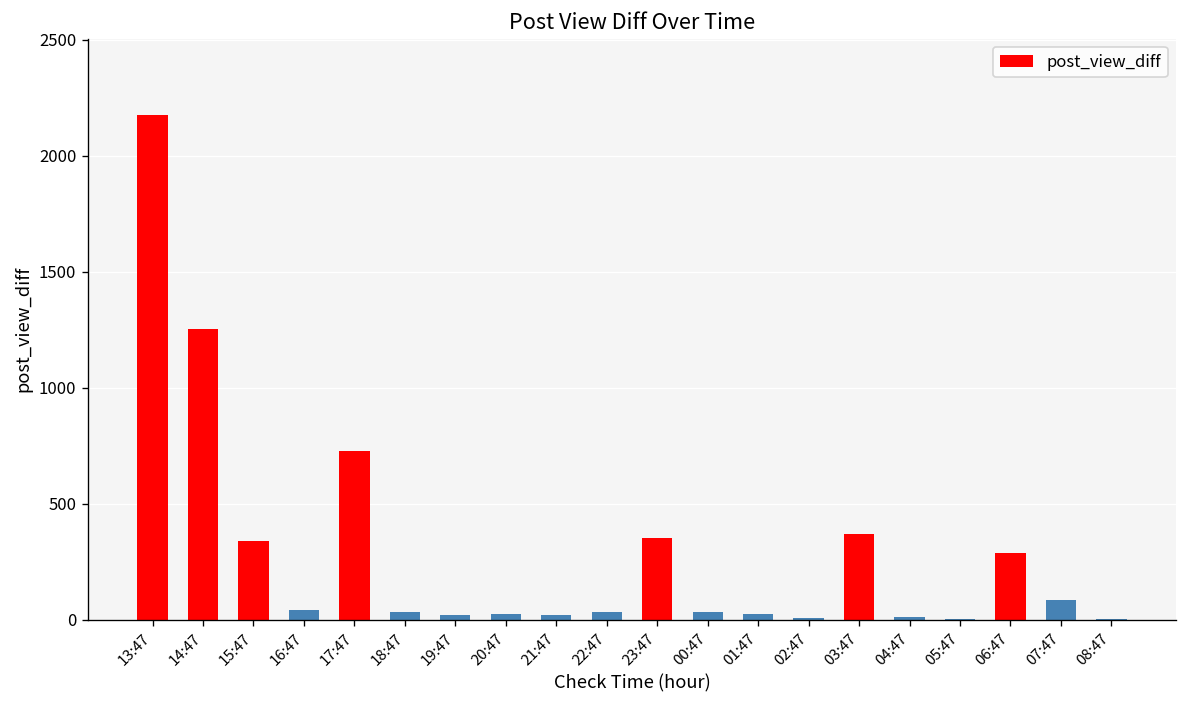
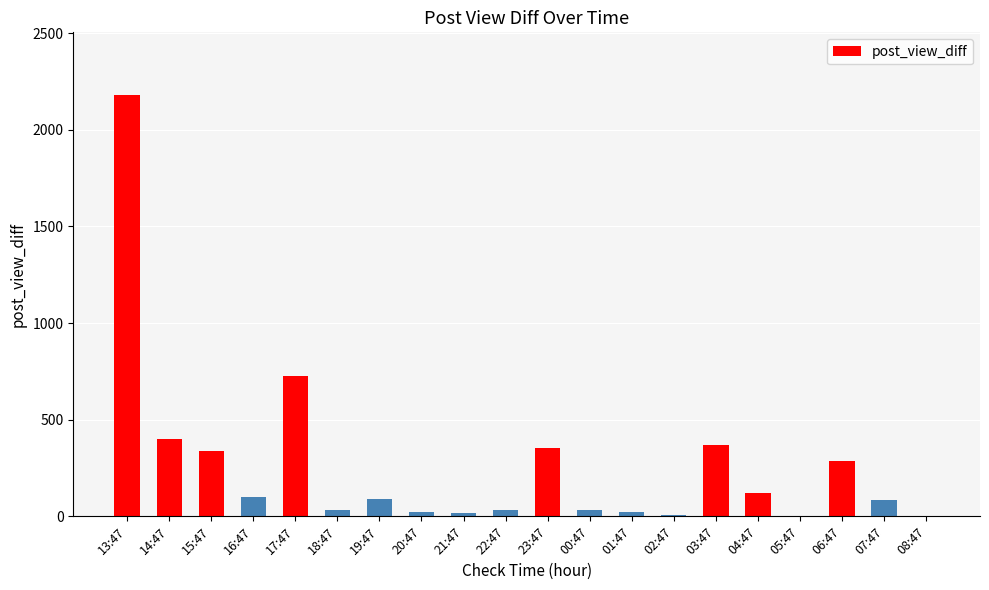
  {
    "13:47": 2180,
-   "14:47": 1250,
+   "14:47": 400,
    "15:47": 340,
-   "16:47": 40,
+   "16:47": 100,
    "17:47": 730,
    "18:47": 30,
-   "19:47": 20,
+   "19:47": 90,
    "20:47": 20,
    "21:47": 20,
    "22:47": 30,
    "23:47": 350,
    "00:47": 30,
    "01:47": 20,
    "03:47": 370,
-   "04:47": 10,
+   "04:47": 120,
    "06:47": 290,
    "07:47": 90
  }
